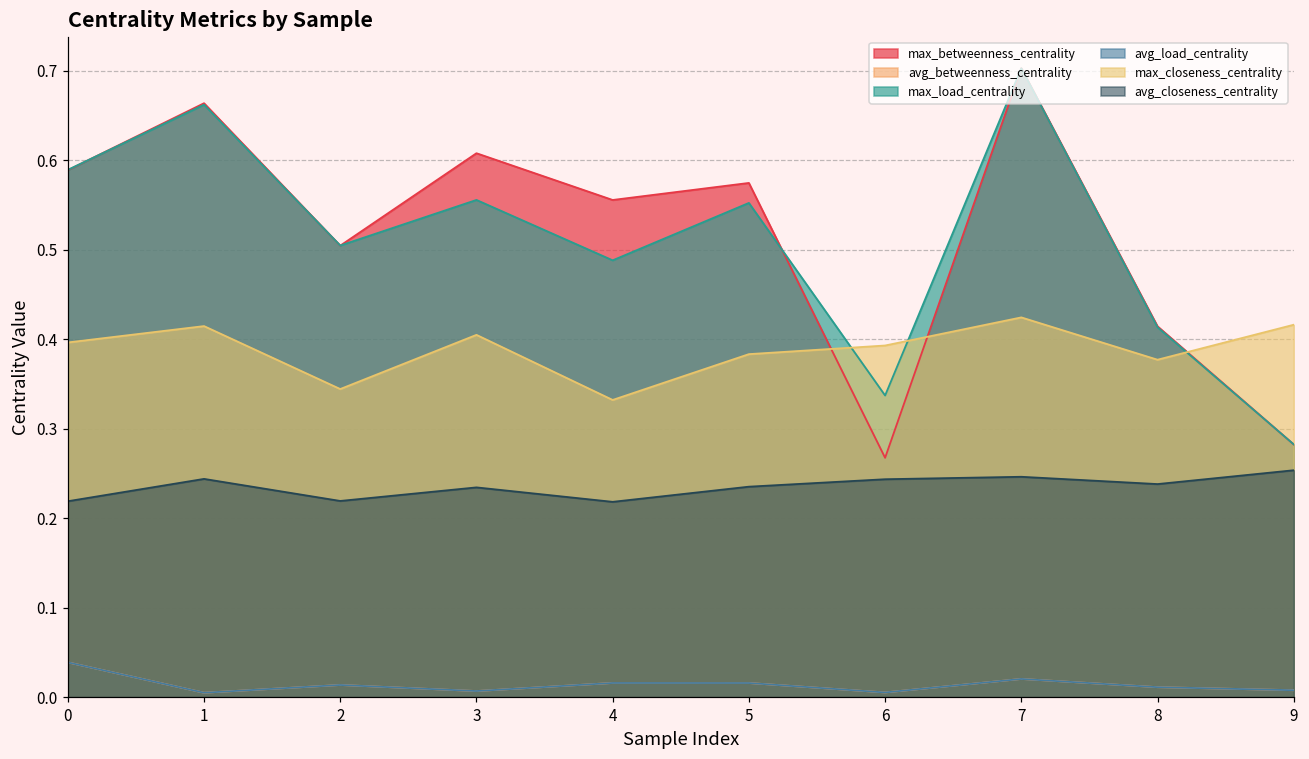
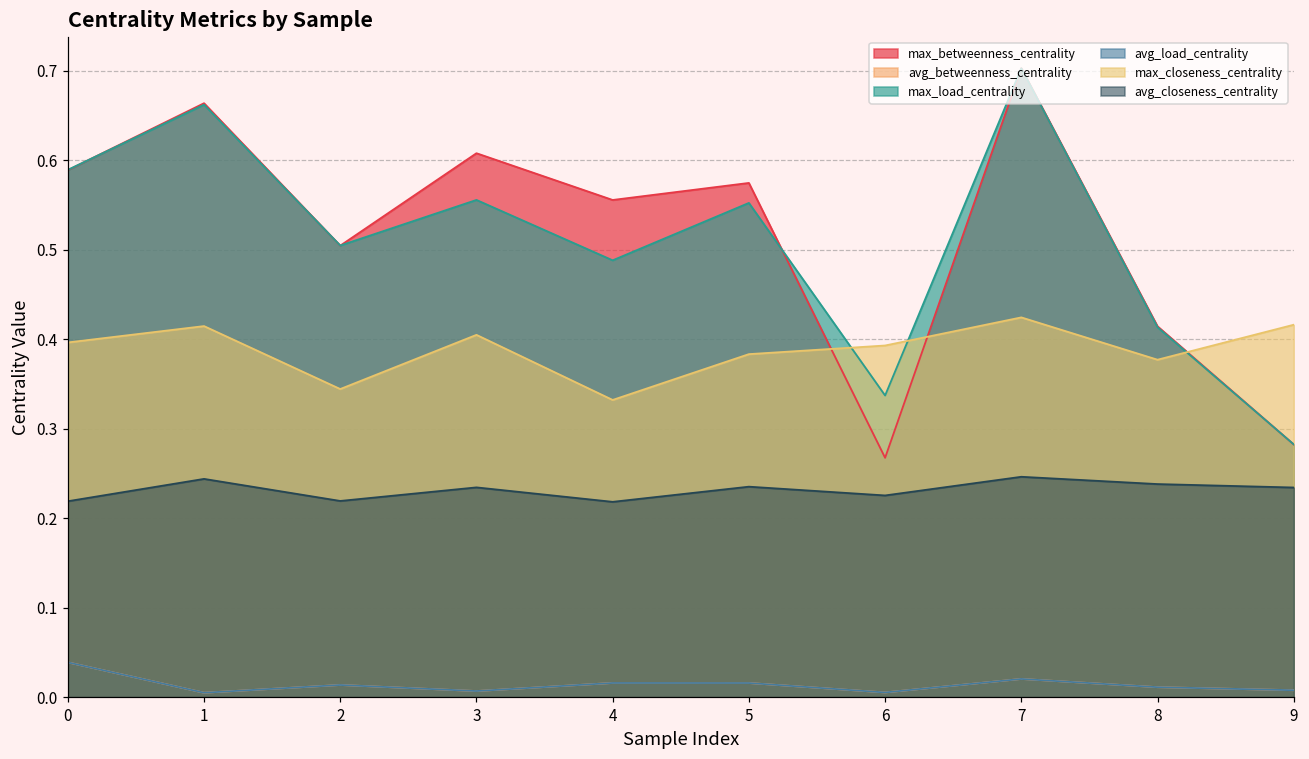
  {
    "max_betweenness_centrality": {
      "3": 0.61,
      "4": 0.56,
      "5": 0.57,
      "6": 0.27
    },
    "max_closeness_centrality": {
      "0": 0.40,
      "1": 0.41,
      "2": 0.34,
      "3": 0.40,
      "4": 0.33,
      "5": 0.38,
      "6": 0.39,
      "7": 0.42,
      "8": 0.38,
      "9": 0.42
    },
    "avg_closeness_centrality": {
      "0": 0.22,
      "1": 0.24,
      "2": 0.22,
      "3": 0.23,
      "4": 0.22,
      "5": 0.24,
-     "6": 0.24,
+     "6": 0.23,
      "7": 0.25,
      "8": 0.24,
-     "9": 0.25
+     "9": 0.23
    }
  }
